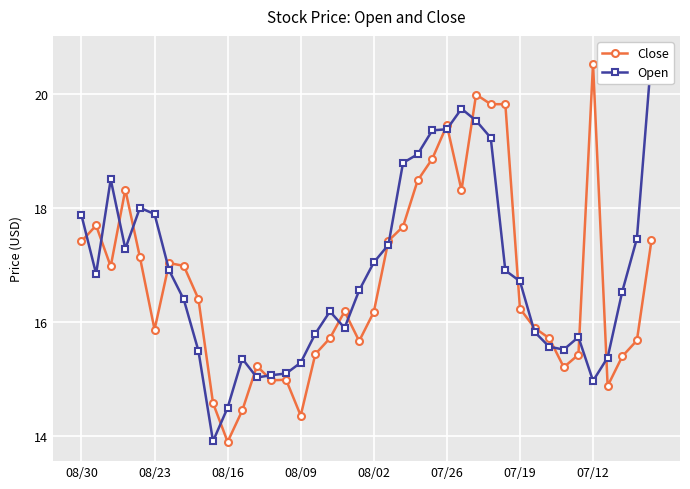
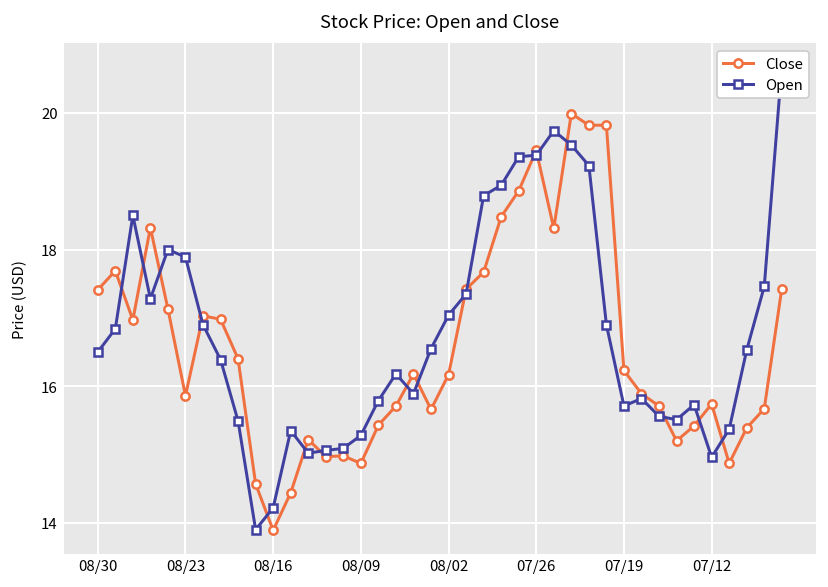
  {
    "Close": {
      "08/30": 17.4,
      "08/23": 15.9,
      "08/16": 13.9,
-     "08/09": 14.4,
+     "08/09": 14.9,
      "08/02": 16.2,
      "07/26": 19.5,
      "07/19": 16.2,
-     "07/12": 20.5
+     "07/12": 15.7
    },
    "Open": {
-     "08/30": 17.9,
+     "08/30": 16.5,
      "08/23": 17.9,
-     "08/16": 14.5,
+     "08/16": 14.2,
      "08/09": 15.3,
      "08/02": 17.0,
      "07/26": 19.4,
-     "07/19": 16.7,
+     "07/19": 15.7,
      "07/12": 15.0
    }
  }
